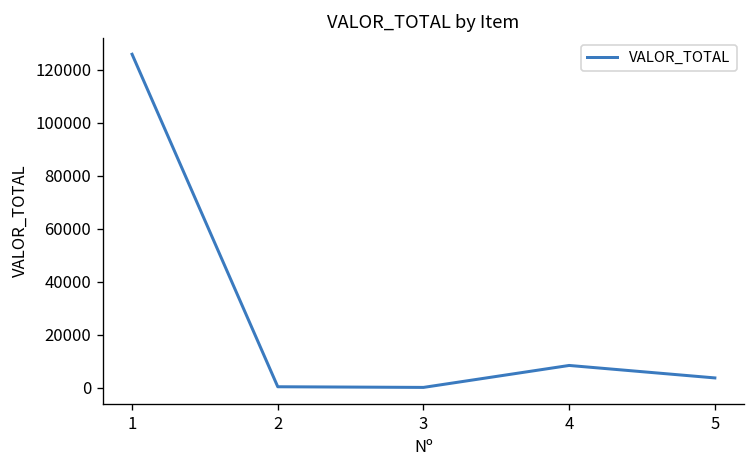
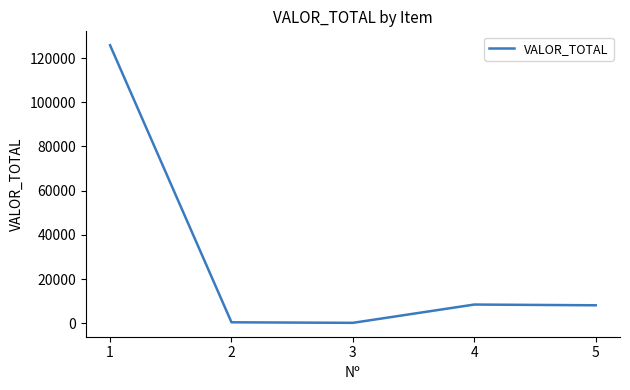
  {
    "1": 126000,
    "2": 0,
    "3": 0,
    "4": 8000,
-   "5": 4000
+   "5": 8000
  }
